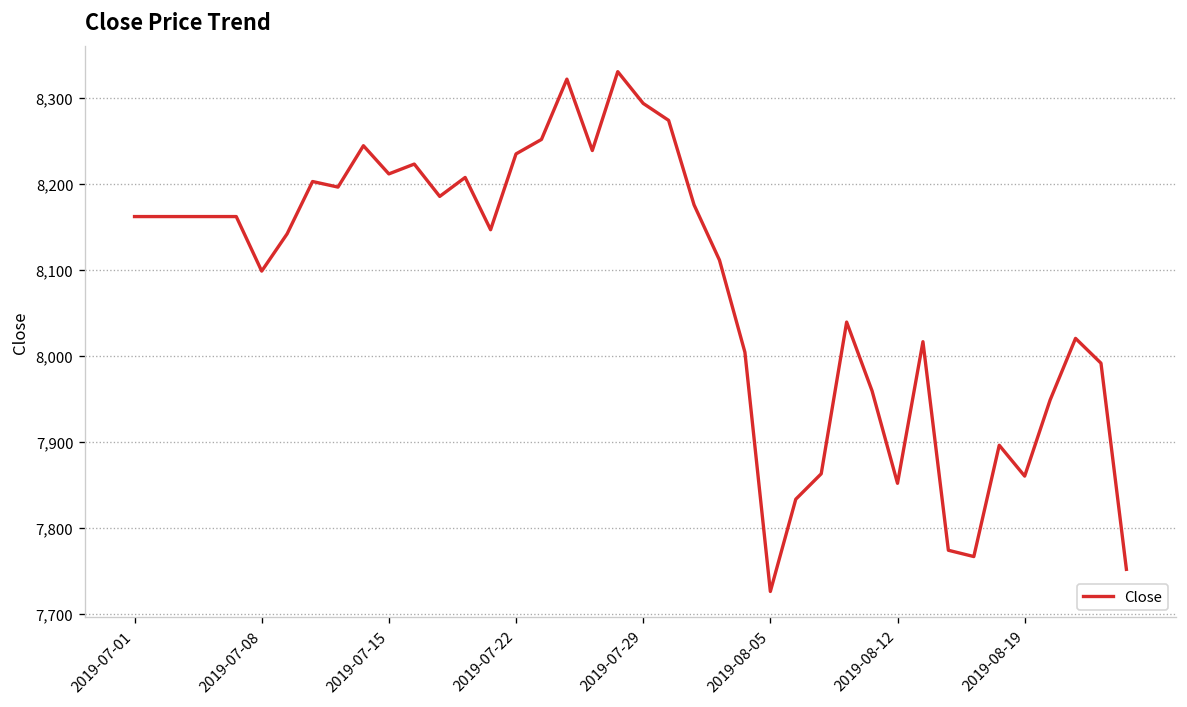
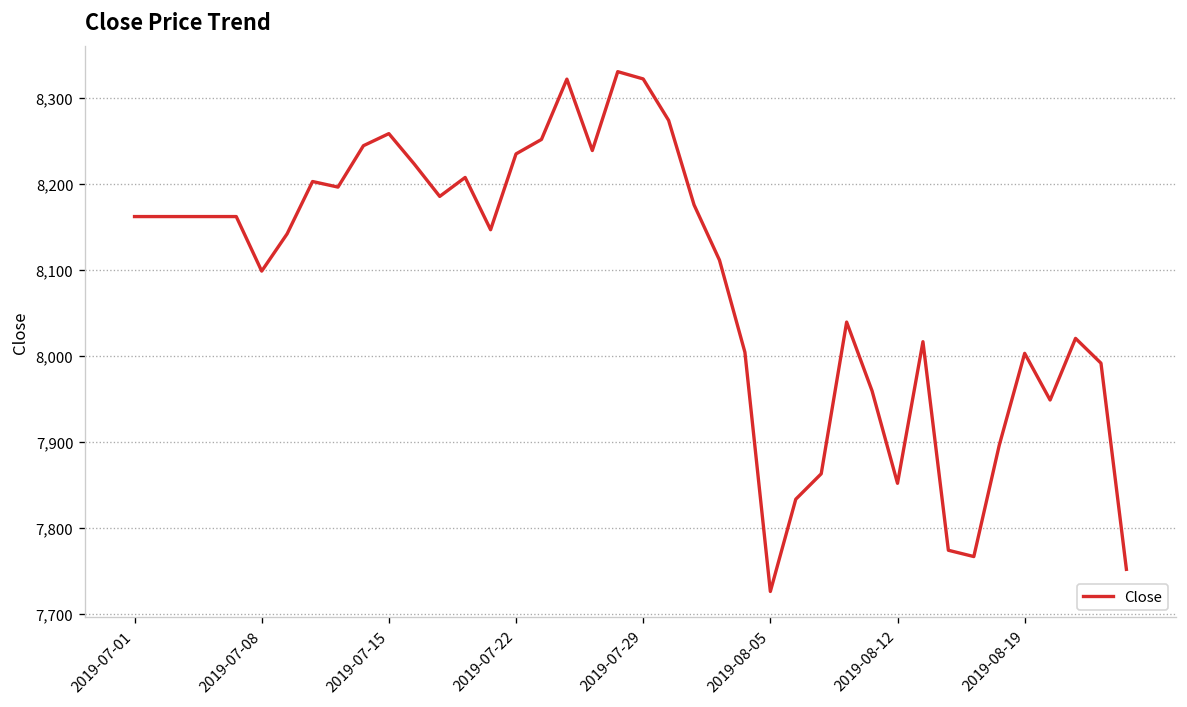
  {
    "2019-07-01": "8,160",
    "2019-07-08": "8,100",
-   "2019-07-15": "8,210",
+   "2019-07-15": "8,260",
    "2019-07-22": "8,230",
-   "2019-07-29": "8,290",
+   "2019-07-29": "8,320",
    "2019-08-05": "7,730",
    "2019-08-12": "7,850",
-   "2019-08-19": "7,860"
+   "2019-08-19": "8,000"
  }
